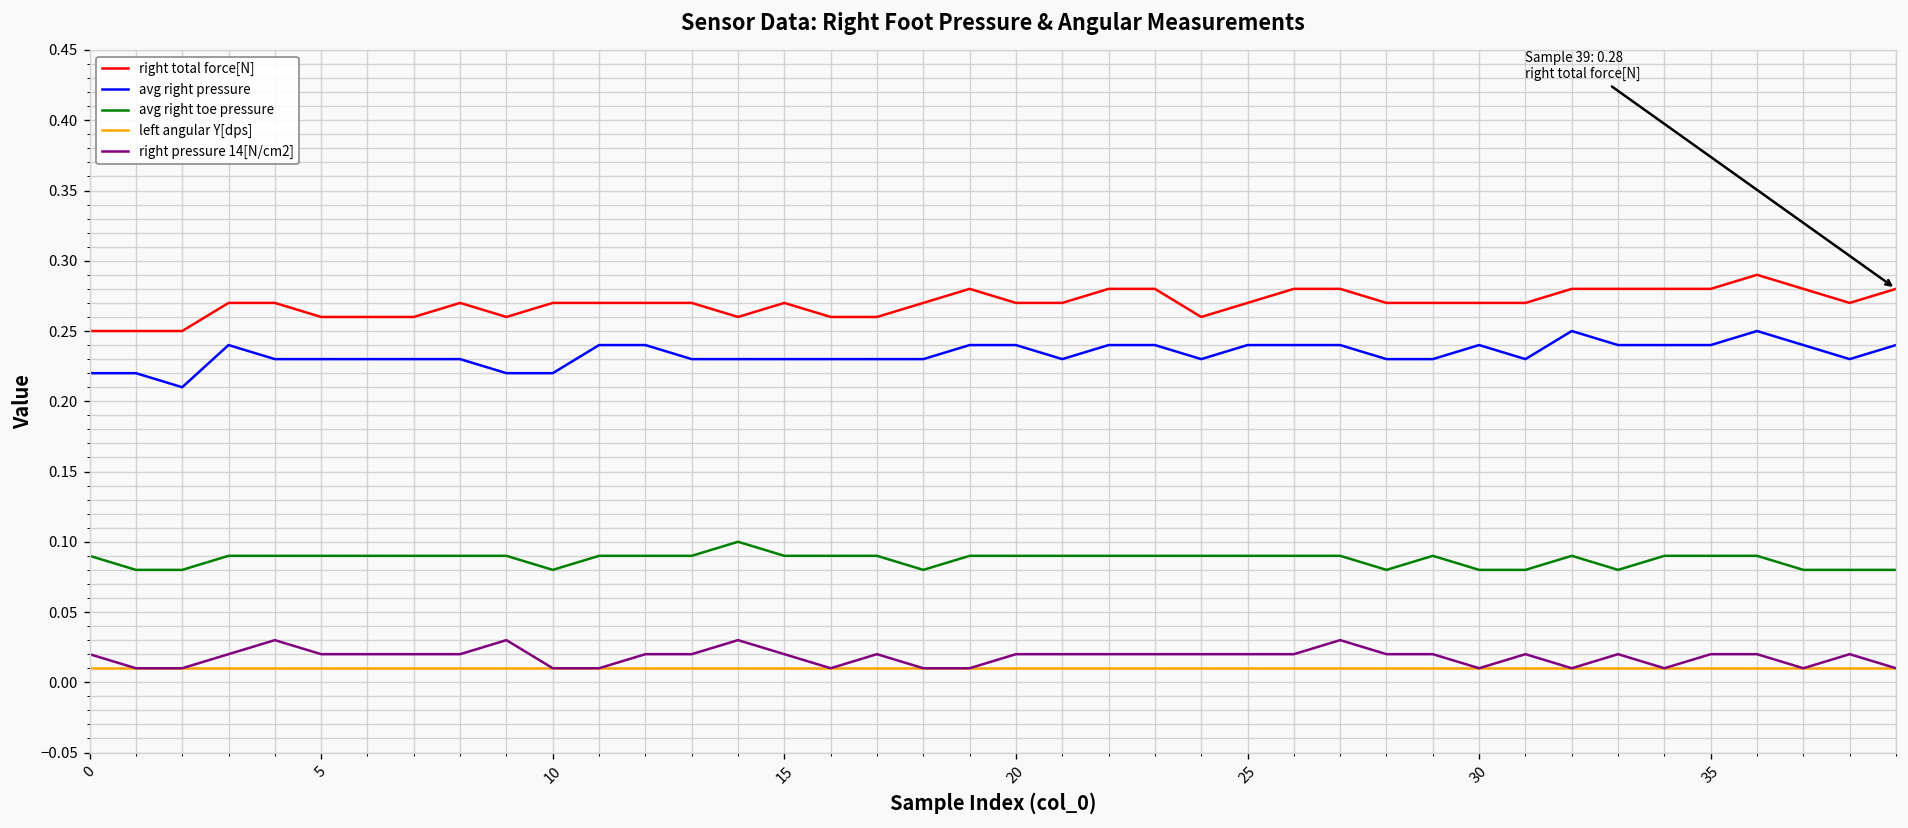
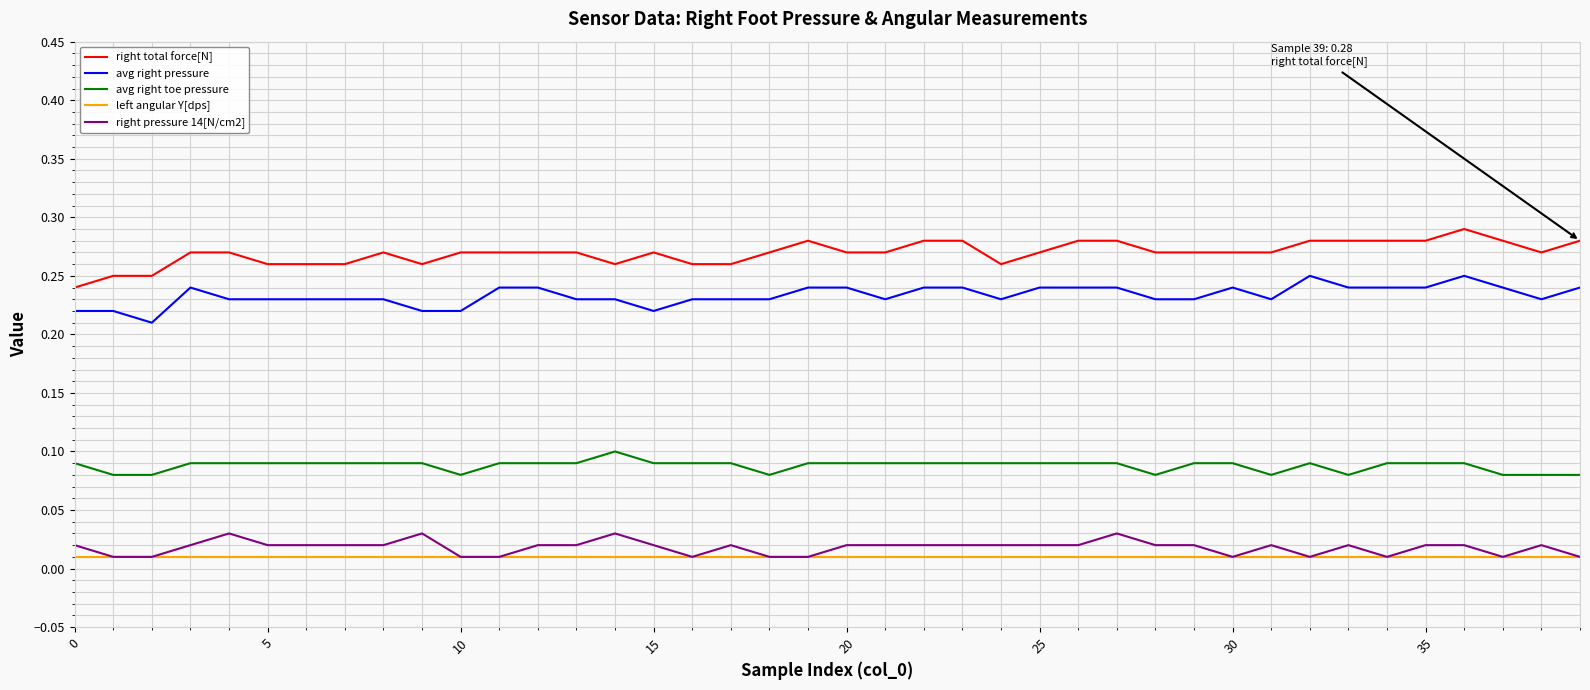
  {
    "right total force[N]": {
-     "0": 0.25,
+     "0": 0.24,
      "5": 0.26,
      "10": 0.27,
      "15": 0.27,
      "20": 0.27,
      "25": 0.27,
      "30": 0.27,
      "35": 0.28
    },
    "avg right pressure": {
      "0": 0.22,
      "5": 0.23,
      "10": 0.22,
-     "15": 0.23,
+     "15": 0.22,
      "20": 0.24,
      "25": 0.24,
      "30": 0.24,
      "35": 0.24
    },
    "avg right toe pressure": {
      "0": 0.09,
      "5": 0.09,
      "10": 0.08,
      "15": 0.09,
      "20": 0.09,
      "25": 0.09,
-     "30": 0.08,
+     "30": 0.09,
      "35": 0.09
    },
    "left angular Y[dps]": {
      "0": 0.01,
      "5": 0.01,
      "15": 0.01,
      "20": 0.01,
      "25": 0.01,
      "35": 0.01
    },
    "right pressure 14[N/cm2]": {
      "0": 0.02,
      "5": 0.02,
      "15": 0.02,
      "20": 0.02,
      "25": 0.02,
      "35": 0.02
    }
  }
